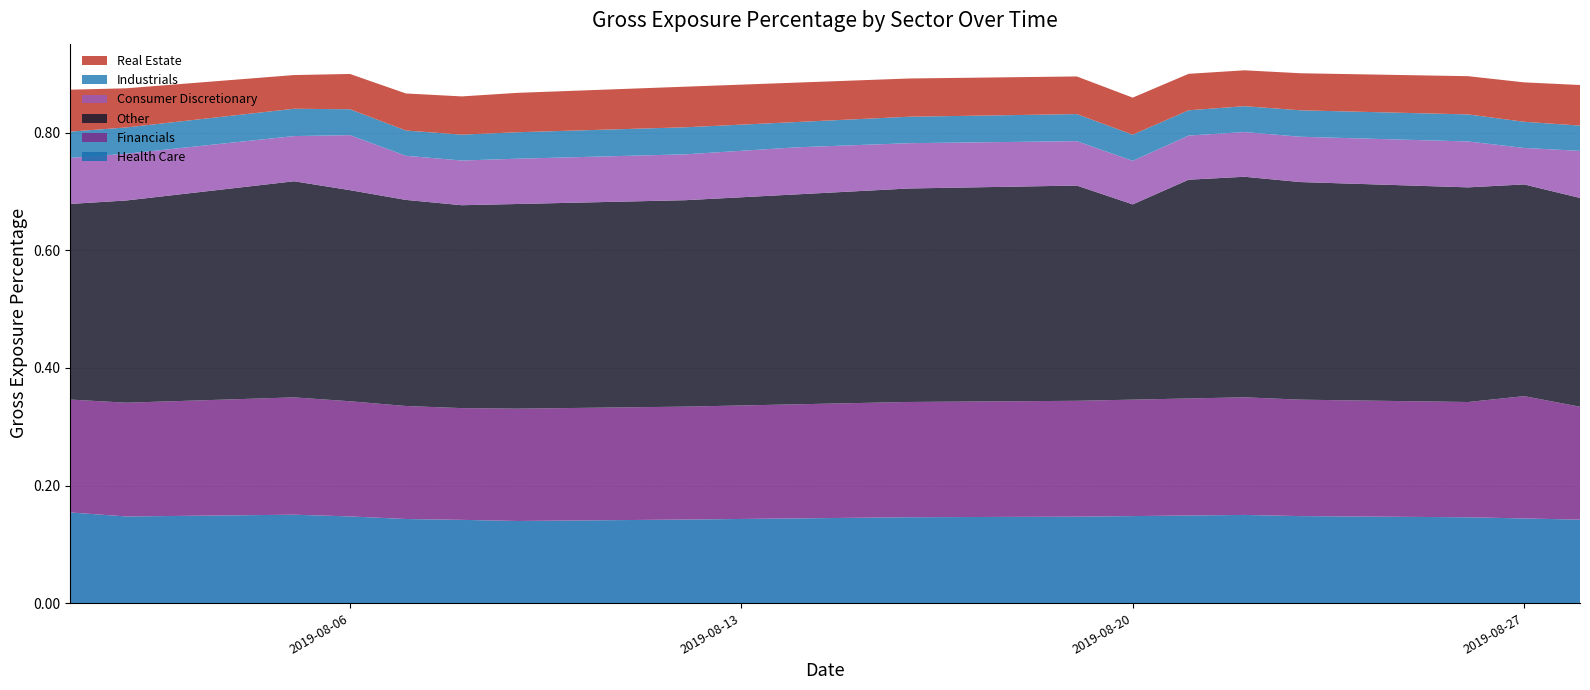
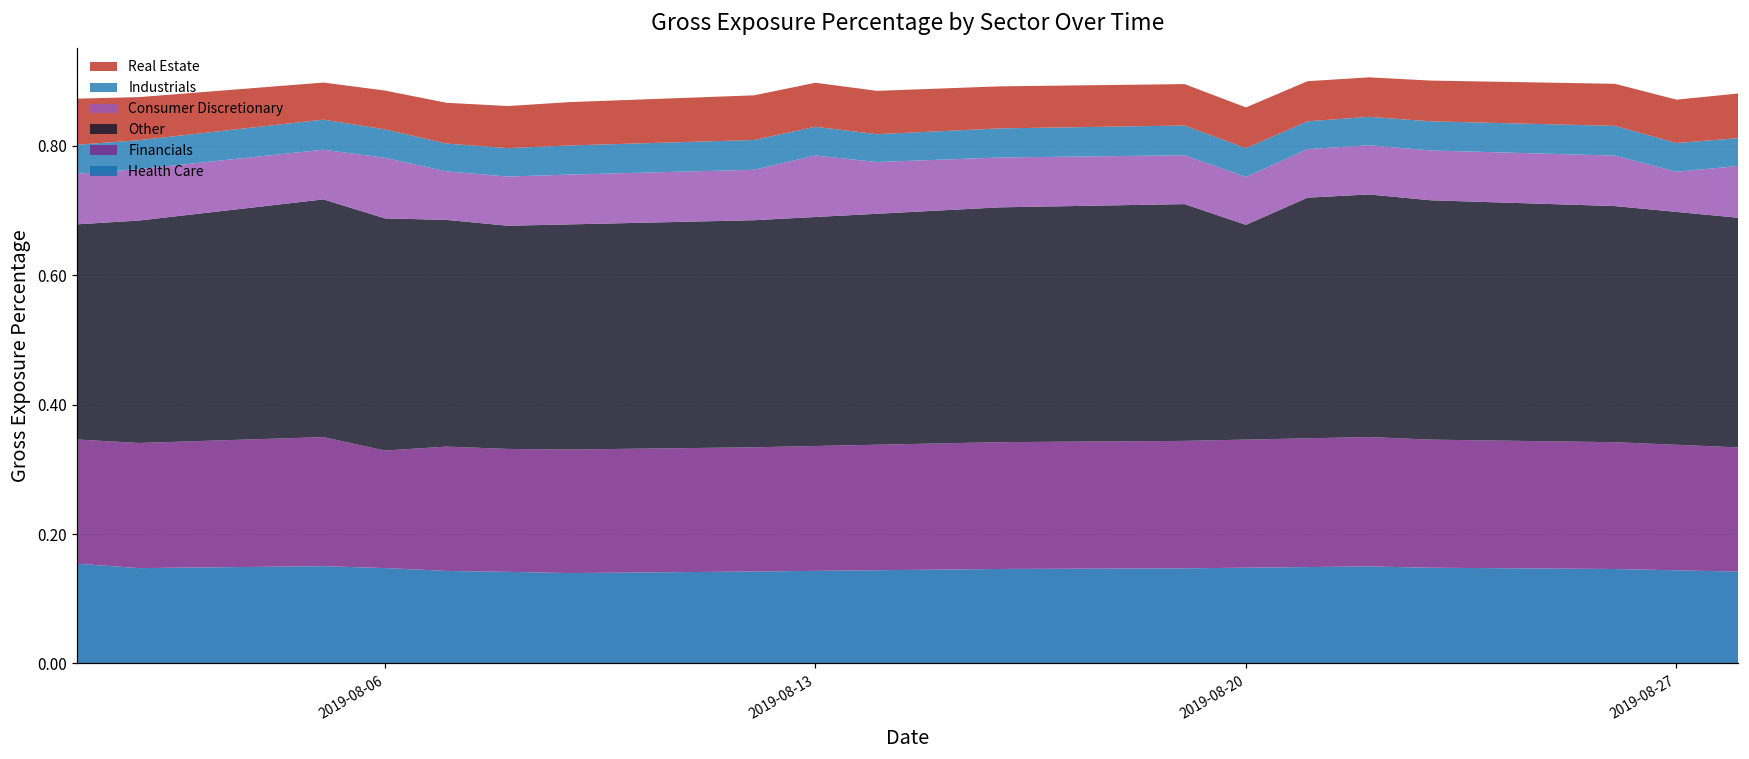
  {
    "Financials": {
-     "2019-08-06": 0.20,
+     "2019-08-06": 0.18,
      "2019-08-13": 0.19,
      "2019-08-20": 0.20,
-     "2019-08-27": 0.21
+     "2019-08-27": 0.19
    },
    "Other": {
      "2019-08-06": 0.36,
      "2019-08-13": 0.35,
      "2019-08-20": 0.33,
      "2019-08-27": 0.36
    },
    "Consumer Discretionary": {
      "2019-08-06": 0.09,
-     "2019-08-13": 0.08,
+     "2019-08-13": 0.09,
      "2019-08-20": 0.07,
      "2019-08-27": 0.06
    },
    "Real Estate": {
      "2019-08-06": 0.06,
      "2019-08-13": 0.07,
      "2019-08-20": 0.06,
      "2019-08-27": 0.07
    }
  }
